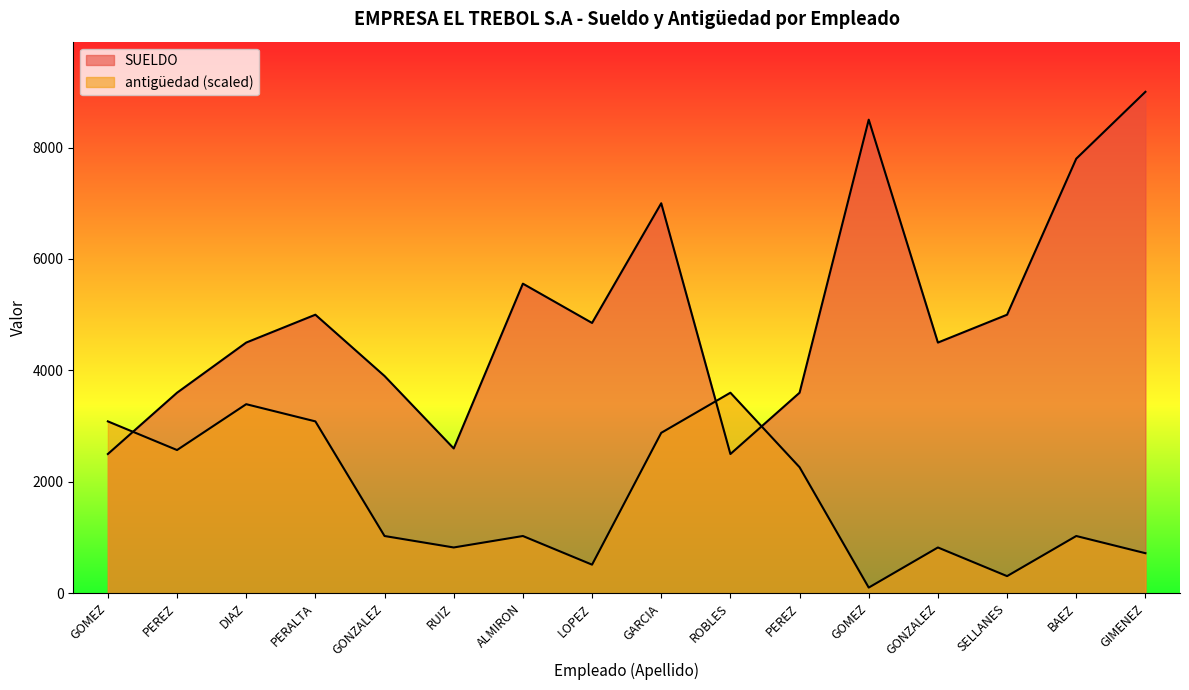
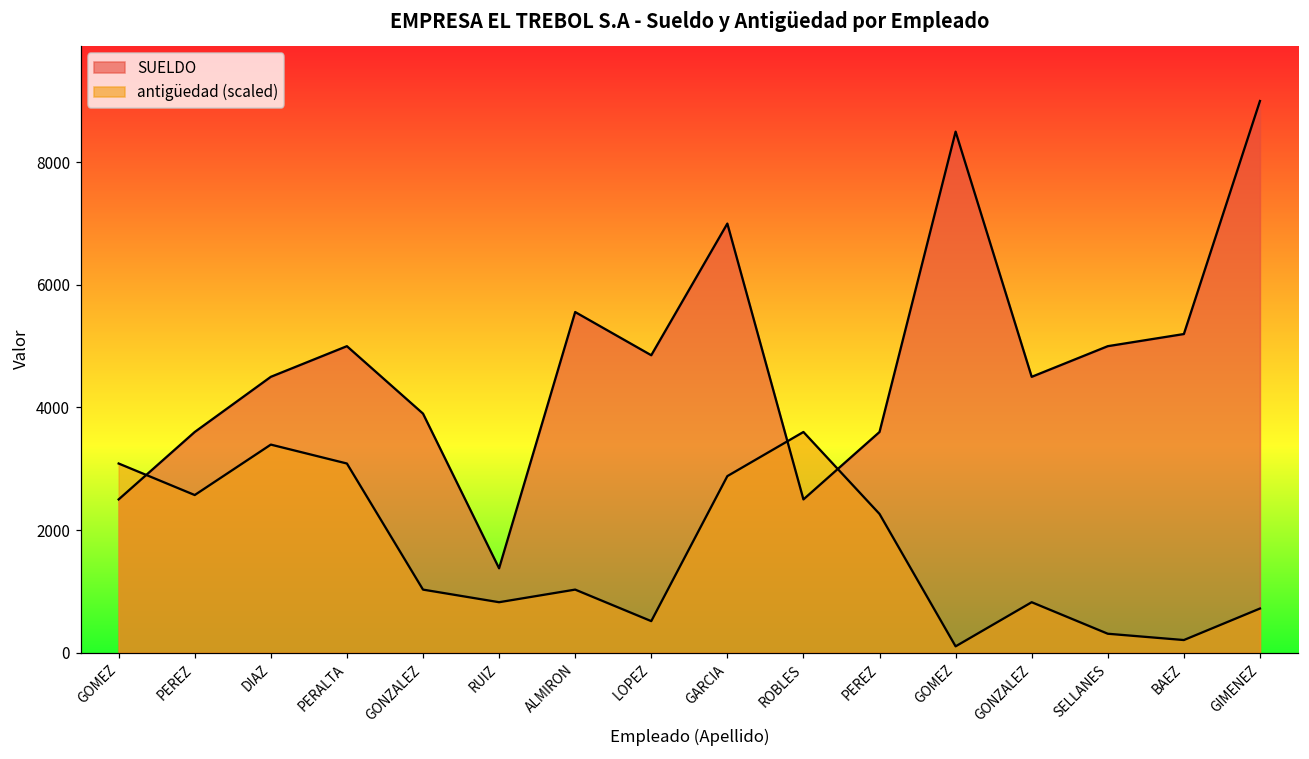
  {
    "SUELDO": {
      "DIAZ": 4500,
      "PERALTA": 5000,
-     "RUIZ": 2600,
+     "RUIZ": 1400,
      "ALMIRON": 5600,
      "LOPEZ": 4900,
      "GARCIA": 7000,
      "ROBLES": 2500,
      "SELLANES": 5000,
-     "BAEZ": 7800,
+     "BAEZ": 5200,
      "GIMENEZ": 9000
    },
    "antigüedad (scaled)": {
      "DIAZ": 3400,
      "PERALTA": 3100,
      "RUIZ": 800,
      "ALMIRON": 1000,
      "LOPEZ": 500,
      "GARCIA": 2900,
      "ROBLES": 3600,
      "SELLANES": 300,
-     "BAEZ": 1000,
+     "BAEZ": 200,
      "GIMENEZ": 700
    }
  }
